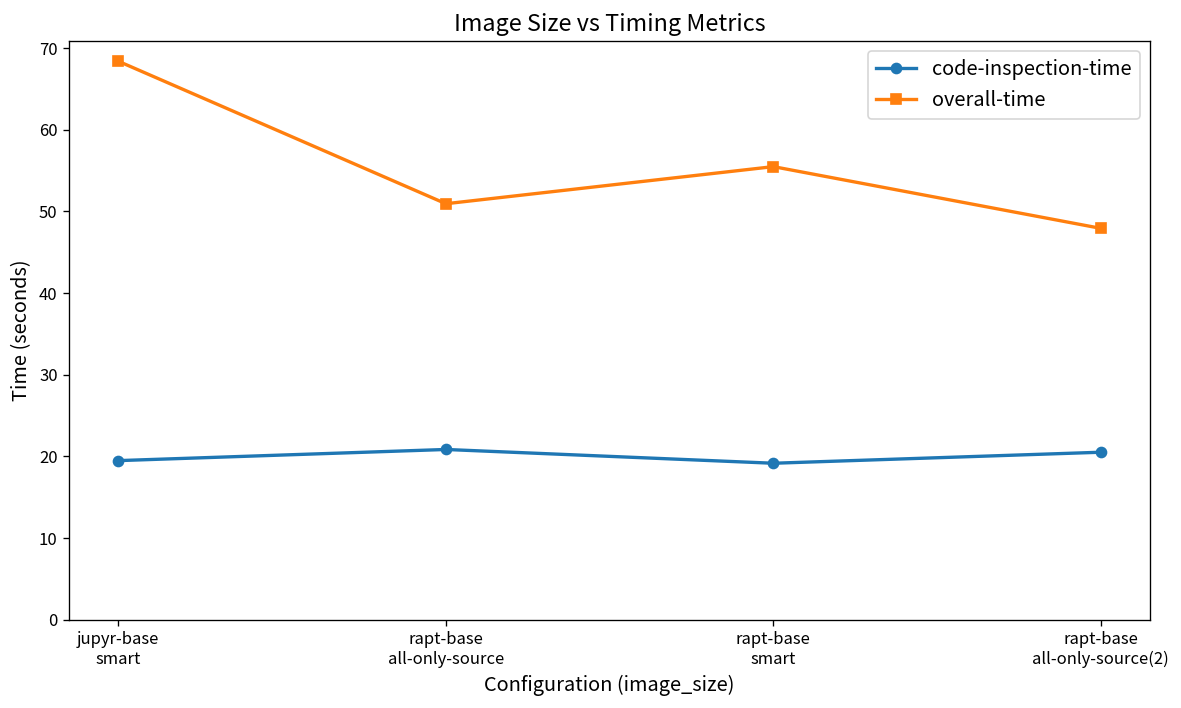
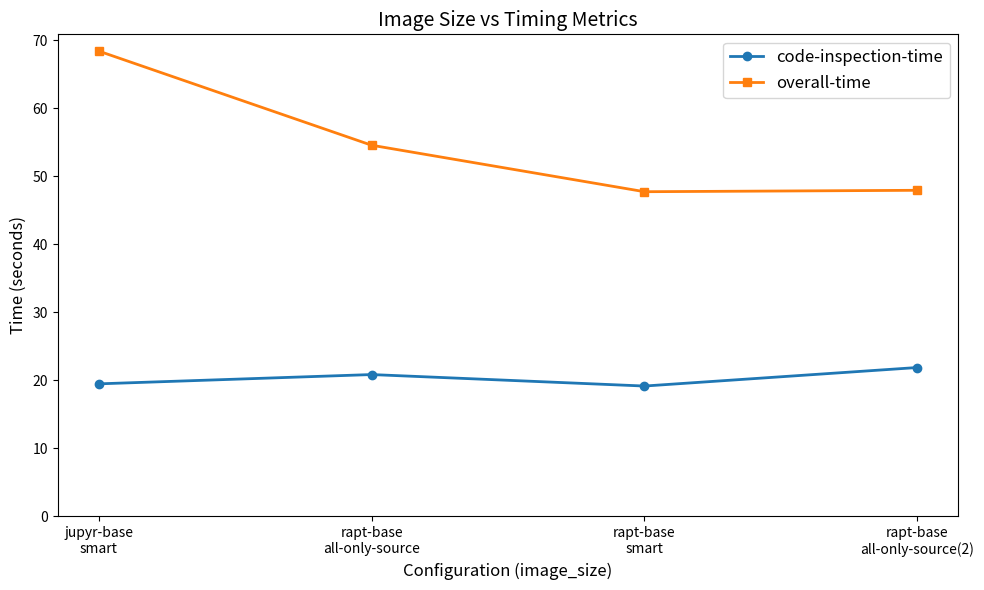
  {
    "code-inspection-time": {
      "jupyr-base smart": 19,
      "rapt-base all-only-source": 21,
      "rapt-base smart": 19,
-     "rapt-base all-only-source(2)": 21
+     "rapt-base all-only-source(2)": 22
    },
    "overall-time": {
      "jupyr-base smart": 68,
-     "rapt-base all-only-source": 51,
-     "rapt-base smart": 55,
+     "rapt-base all-only-source": 55,
+     "rapt-base smart": 48,
      "rapt-base all-only-source(2)": 48
    }
  }
